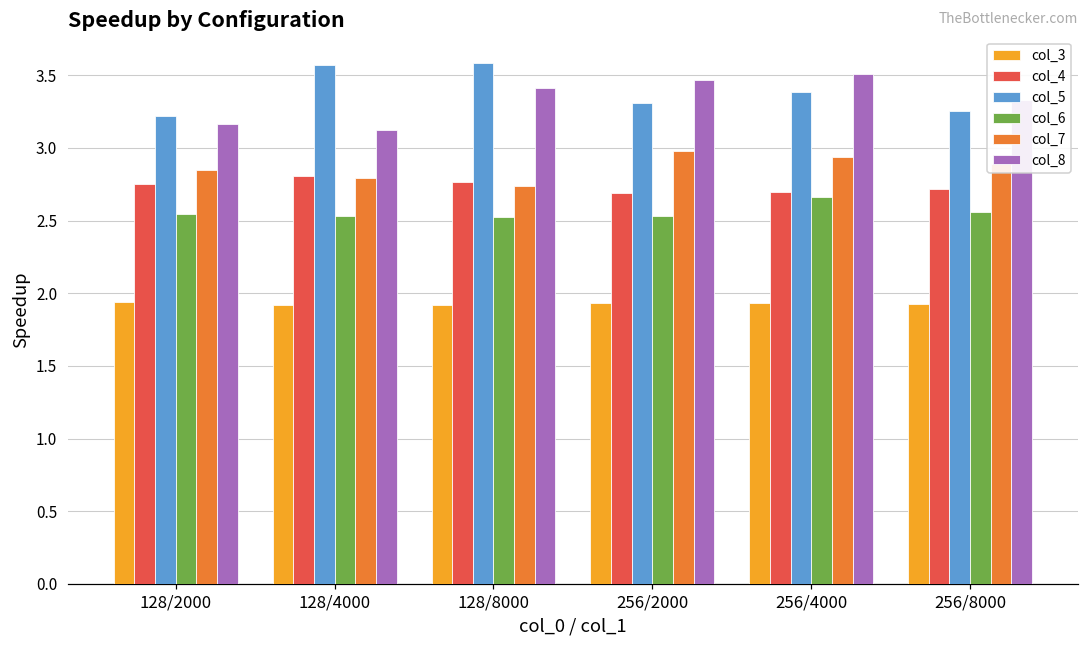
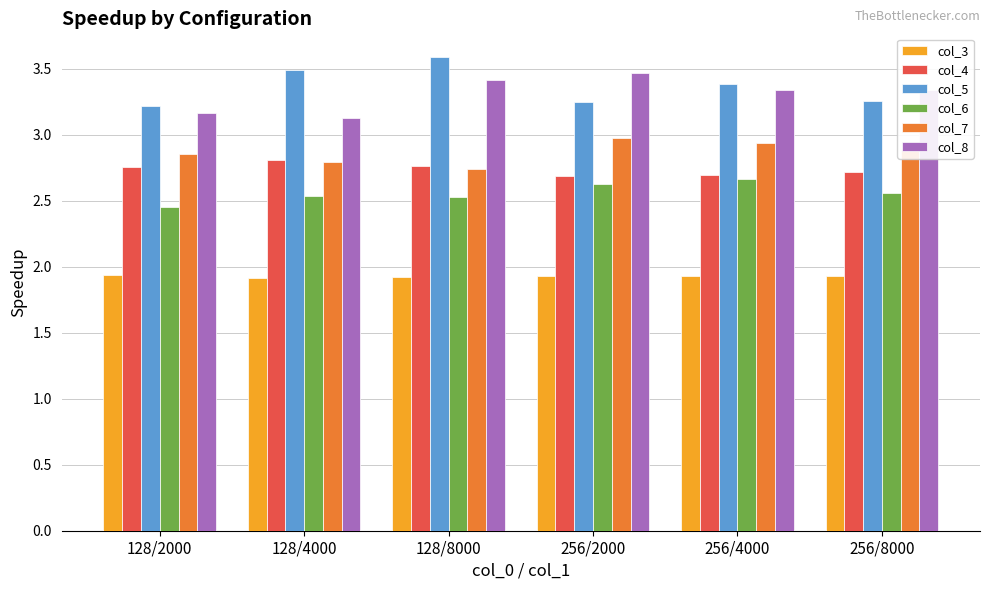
  {
    "col_5": {
      "128/2000": 3.22,
-     "128/4000": 3.57,
+     "128/4000": 3.49,
      "128/8000": 3.59,
-     "256/2000": 3.31,
+     "256/2000": 3.25,
      "256/4000": 3.38,
      "256/8000": 3.25
    },
    "col_6": {
-     "128/2000": 2.54,
+     "128/2000": 2.45,
      "128/4000": 2.53,
      "128/8000": 2.52,
-     "256/2000": 2.53,
+     "256/2000": 2.62,
      "256/4000": 2.66,
      "256/8000": 2.56
    },
    "col_8": {
      "128/2000": 3.17,
      "128/4000": 3.12,
      "128/8000": 3.41,
      "256/2000": 3.47,
-     "256/4000": 3.51
+     "256/4000": 3.33
    }
  }
